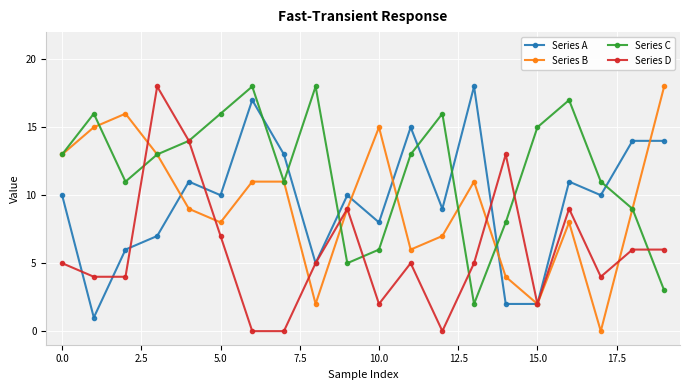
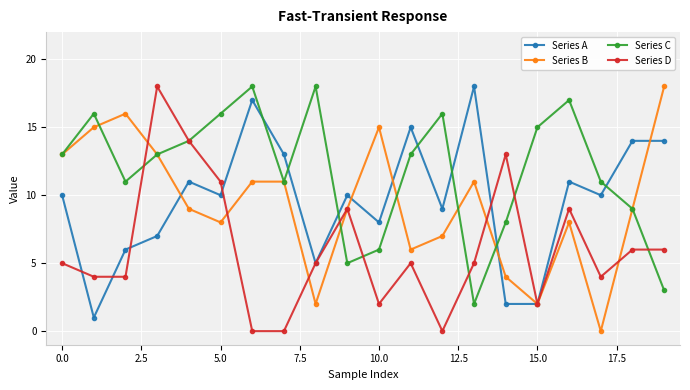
  {
    "Series A": {
      "0.0": 10,
      "5.0": 10,
      "10.0": 8
    },
    "Series B": {
      "5.0": 8,
      "10.0": 15
    },
    "Series C": {
      "5.0": 16,
      "10.0": 6,
      "15.0": 15
    },
    "Series D": {
      "0.0": 5,
-     "5.0": 7,
+     "5.0": 11,
      "10.0": 2
    }
  }
